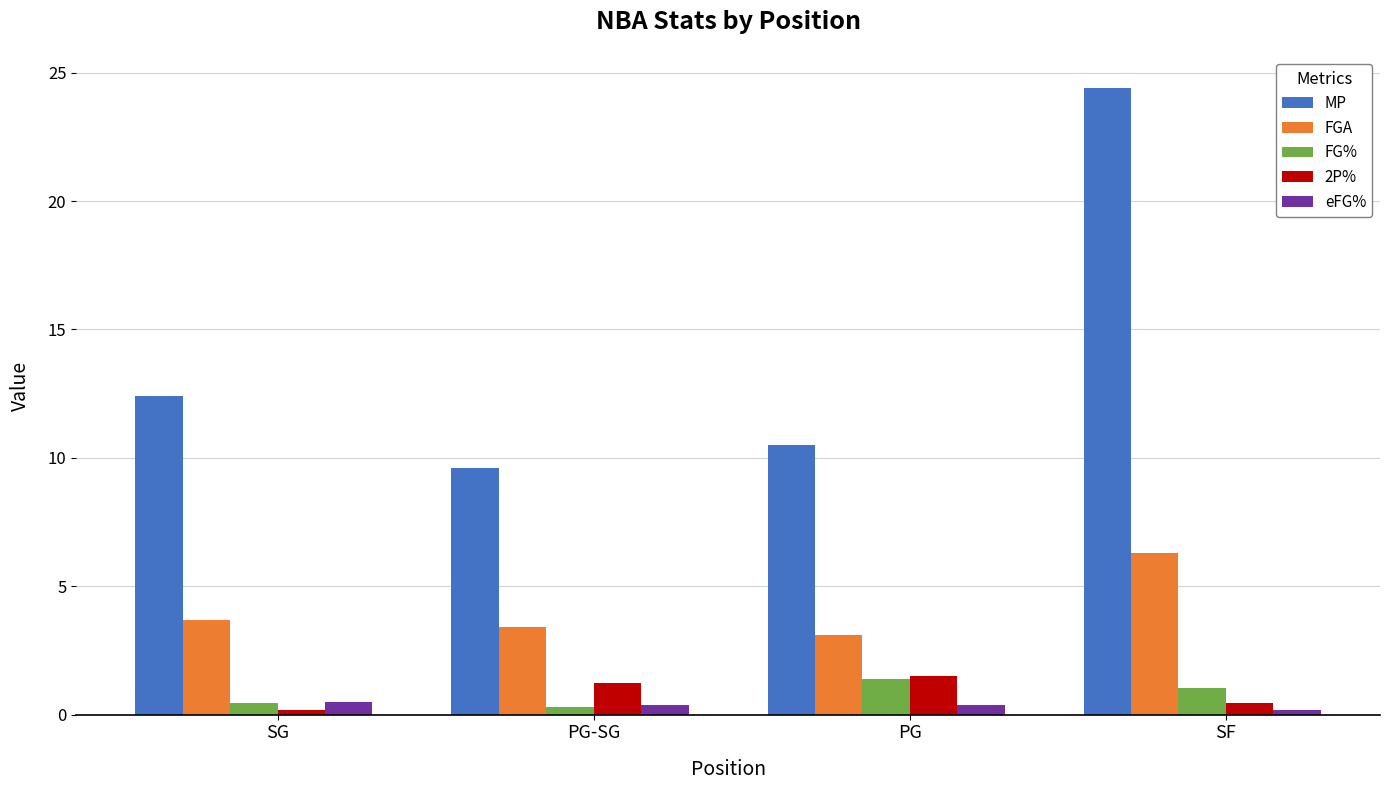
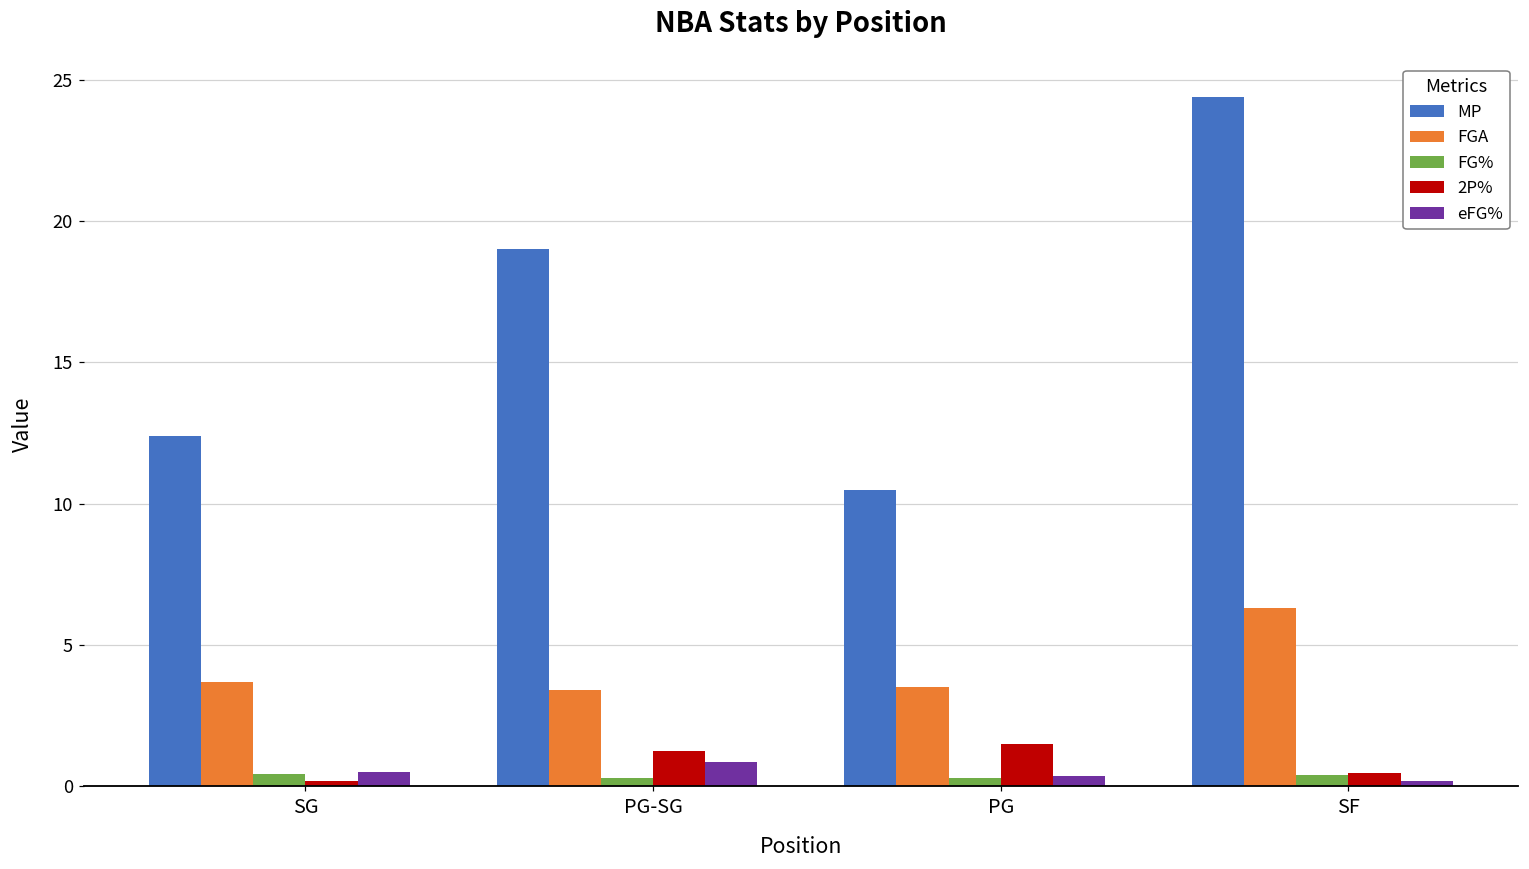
  {
    "MP": {
      "SG": 12.4,
-     "PG-SG": 9.6,
+     "PG-SG": 19.0,
      "PG": 10.5,
      "SF": 24.4
    },
    "FGA": {
      "SG": 3.7,
      "PG-SG": 3.4,
-     "PG": 3.1,
+     "PG": 3.5,
      "SF": 6.3
    },
    "FG%": {
      "SG": 0.4,
      "PG-SG": 0.3,
-     "PG": 1.4,
-     "SF": 1.0
+     "PG": 0.3,
+     "SF": 0.4
    },
    "2P%": {
      "SG": 0.2,
      "PG-SG": 1.2,
      "PG": 1.5,
      "SF": 0.5
    },
    "eFG%": {
      "SG": 0.5,
-     "PG-SG": 0.4,
+     "PG-SG": 0.9,
      "PG": 0.4,
      "SF": 0.2
    }
  }
